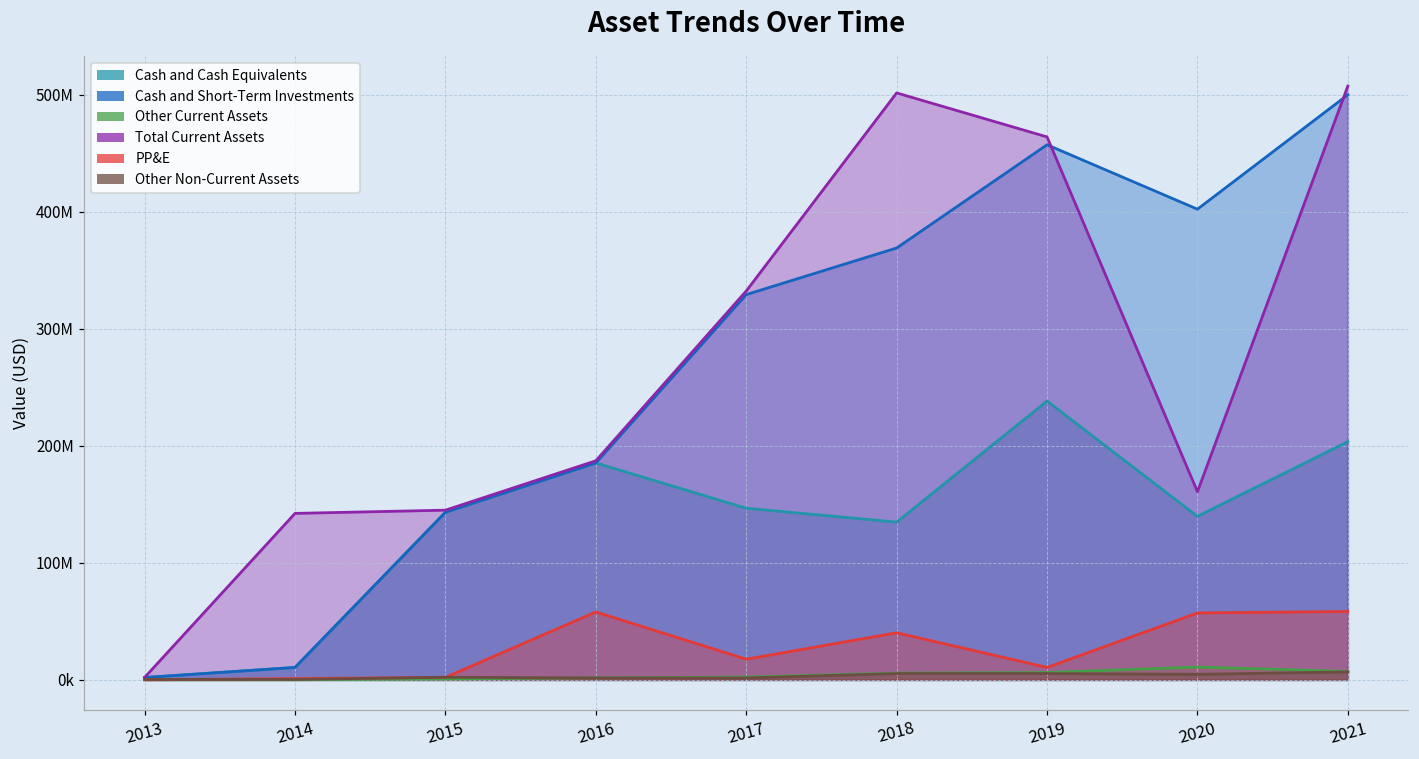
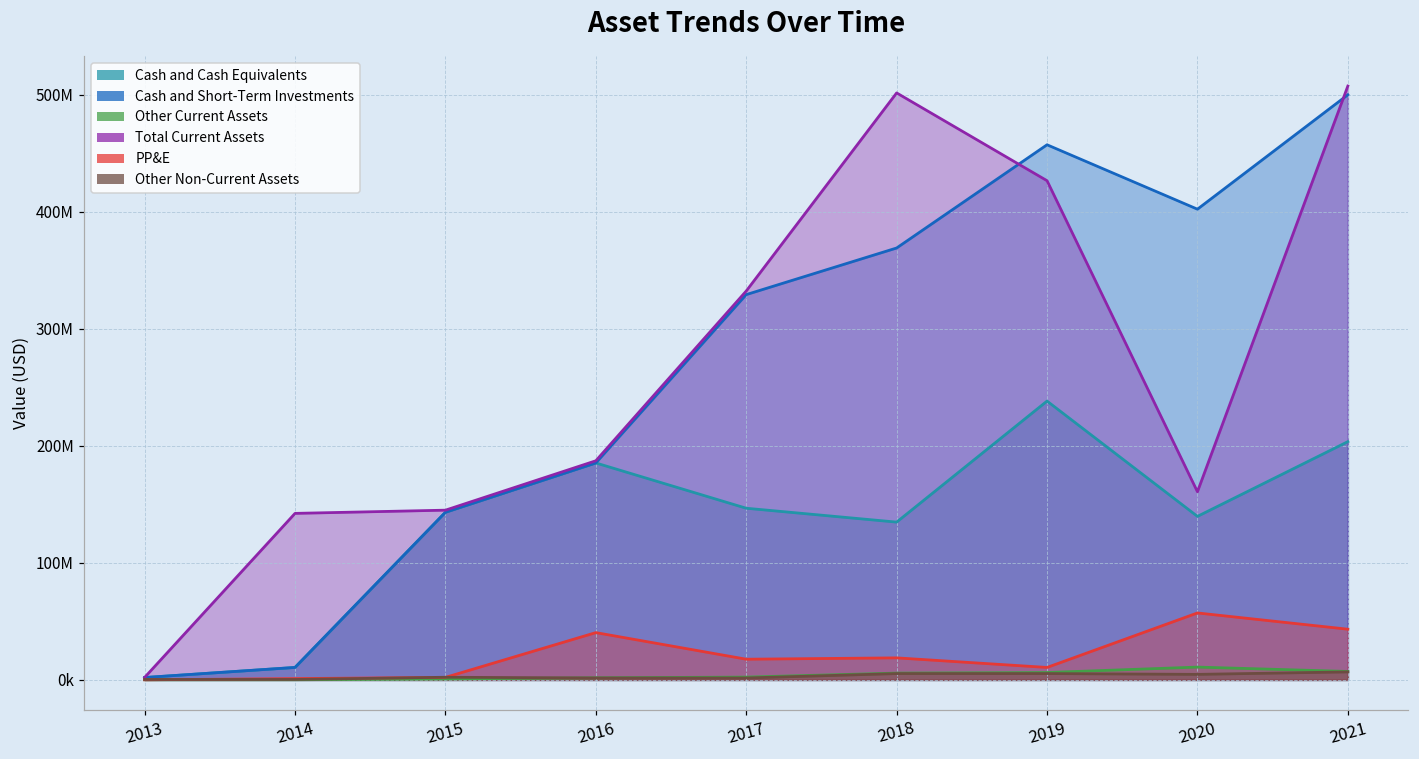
  {
    "Total Current Assets": {
      "2014": 142000000,
      "2017": 332000000,
      "2018": 501000000,
-     "2019": 464000000,
+     "2019": 426000000,
      "2020": 161000000,
      "2021": 507000000
    },
    "PP&E": {
-     "2016": 58000000,
+     "2016": 40000000,
      "2017": 18000000,
-     "2018": 40000000,
+     "2018": 19000000,
      "2019": 11000000,
      "2020": 57000000,
-     "2021": 58000000
+     "2021": 43000000
    }
  }
